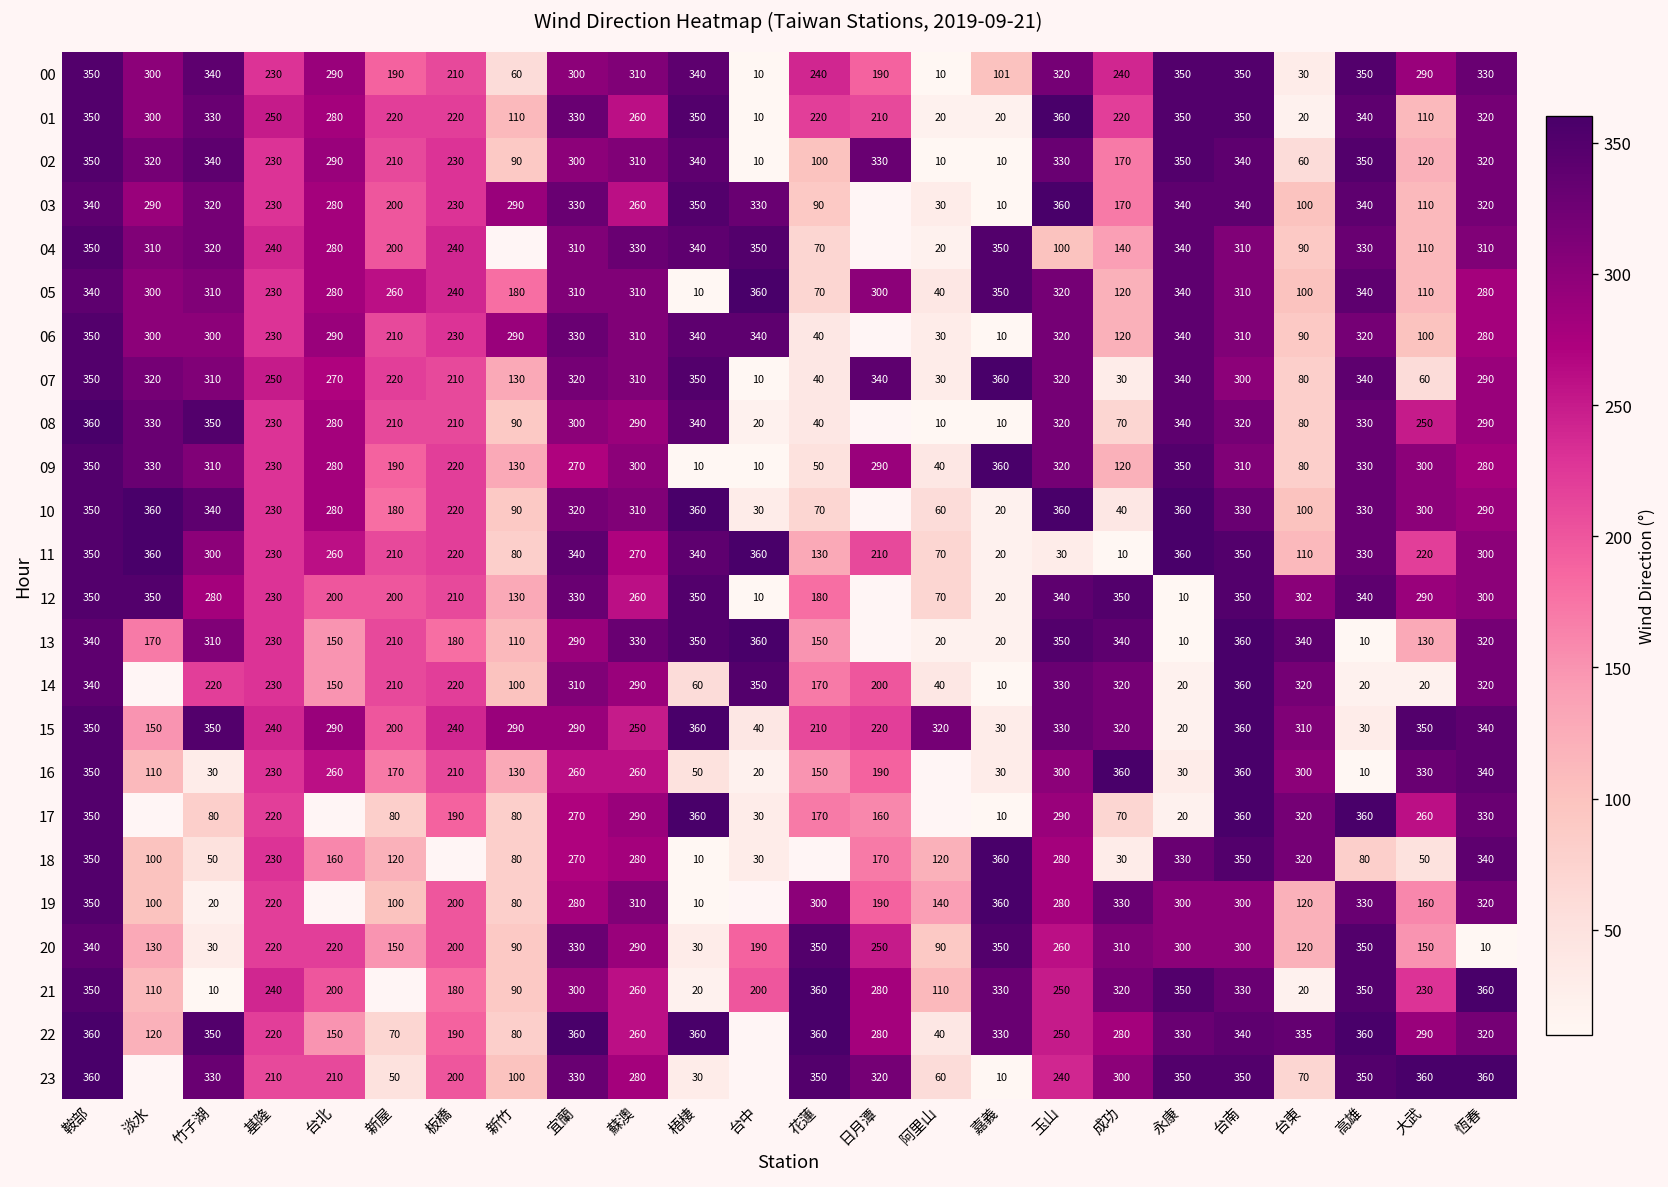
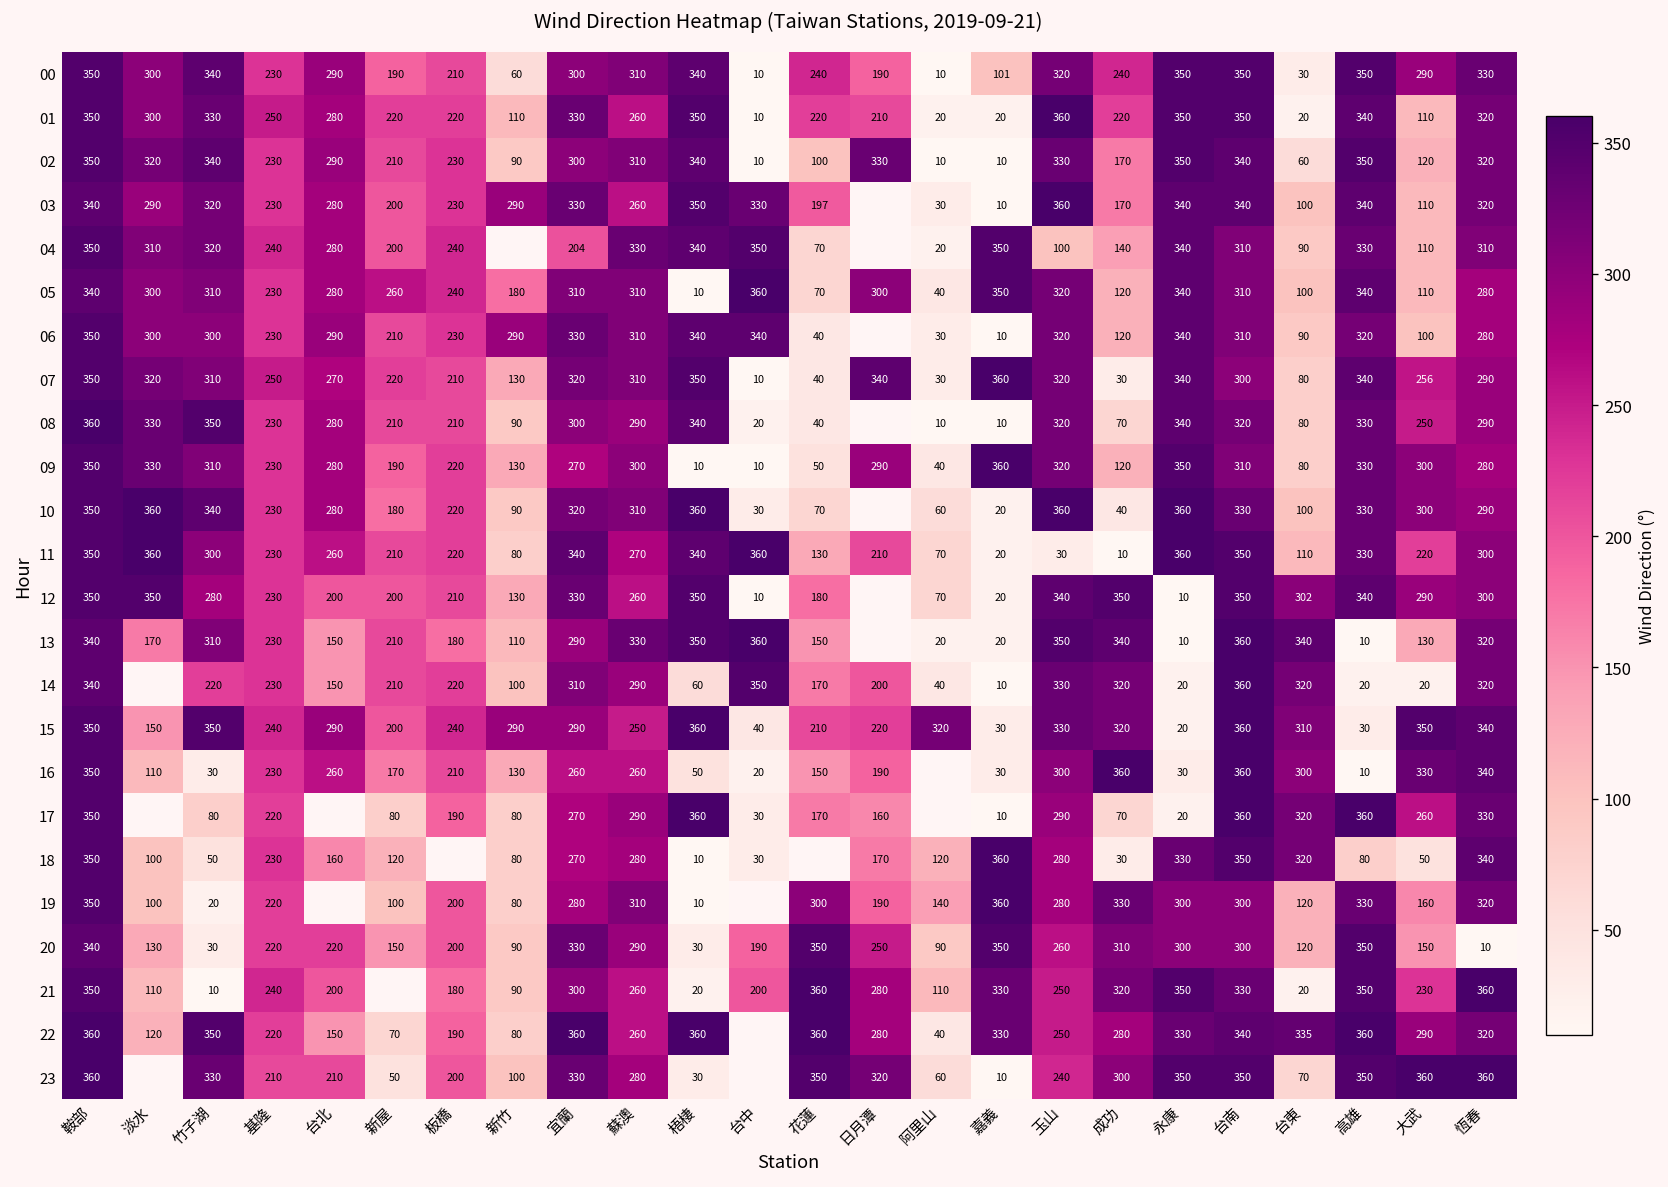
  {
    "03": {
      "鞍部": 340,
      "淡水": 290,
      "竹子湖": 320,
      "基隆": 230,
      "台北": 280,
      "新屋": 200,
      "板橋": 230,
      "新竹": 290,
      "宜蘭": 330,
      "蘇澳": 260,
      "梧棲": 350,
      "台中": 330,
-     "花蓮": 90,
+     "花蓮": 197,
      "阿里山": 30,
      "嘉義": 10,
      "玉山": 360,
      "成功": 170,
      "永康": 340,
      "台南": 340,
      "台東": 100,
      "高雄": 340,
      "大武": 110,
      "恆春": 320
    },
    "04": {
      "鞍部": 350,
      "淡水": 310,
      "竹子湖": 320,
      "基隆": 240,
      "台北": 280,
      "新屋": 200,
      "板橋": 240,
-     "宜蘭": 310,
+     "宜蘭": 204,
      "蘇澳": 330,
      "梧棲": 340,
      "台中": 350,
      "花蓮": 70,
      "阿里山": 20,
      "嘉義": 350,
      "玉山": 100,
      "成功": 140,
      "永康": 340,
      "台南": 310,
      "台東": 90,
      "高雄": 330,
      "大武": 110,
      "恆春": 310
    },
    "07": {
      "鞍部": 350,
      "淡水": 320,
      "竹子湖": 310,
      "基隆": 250,
      "台北": 270,
      "新屋": 220,
      "板橋": 210,
      "新竹": 130,
      "宜蘭": 320,
      "蘇澳": 310,
      "梧棲": 350,
      "台中": 10,
      "花蓮": 40,
      "日月潭": 340,
      "阿里山": 30,
      "嘉義": 360,
      "玉山": 320,
      "成功": 30,
      "永康": 340,
      "台南": 300,
      "台東": 80,
      "高雄": 340,
-     "大武": 60,
+     "大武": 256,
      "恆春": 290
    }
  }
